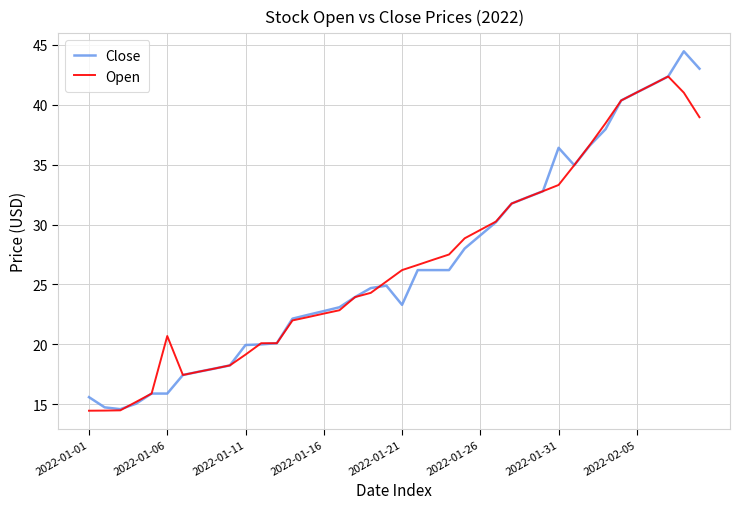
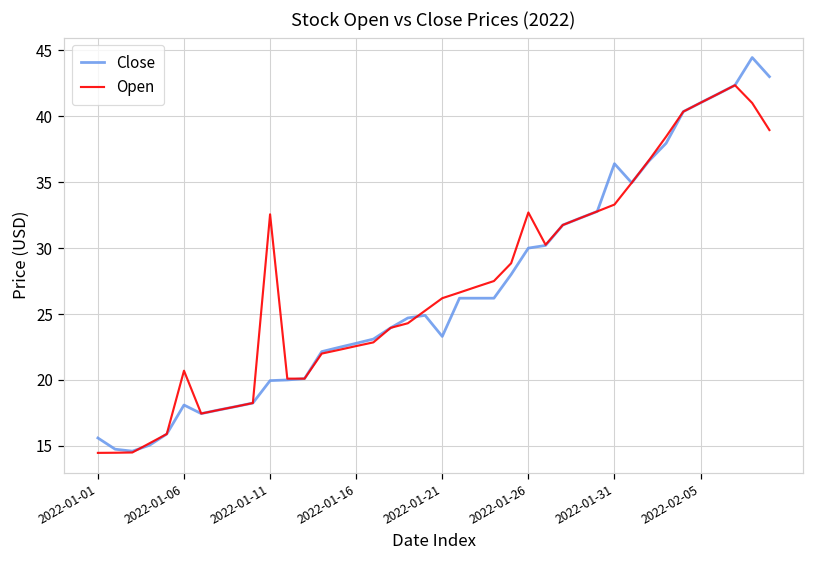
  {
    "Close": {
      "2022-01-01": 15.6,
-     "2022-01-06": 15.9,
+     "2022-01-06": 18.1,
      "2022-01-11": 20.0,
      "2022-01-21": 23.3,
-     "2022-01-26": 29.1,
+     "2022-01-26": 30.0,
      "2022-01-31": 36.4
    },
    "Open": {
      "2022-01-01": 14.5,
      "2022-01-06": 20.7,
-     "2022-01-11": 19.2,
+     "2022-01-11": 32.6,
      "2022-01-21": 26.2,
-     "2022-01-26": 29.6,
+     "2022-01-26": 32.7,
      "2022-01-31": 33.3
    }
  }
